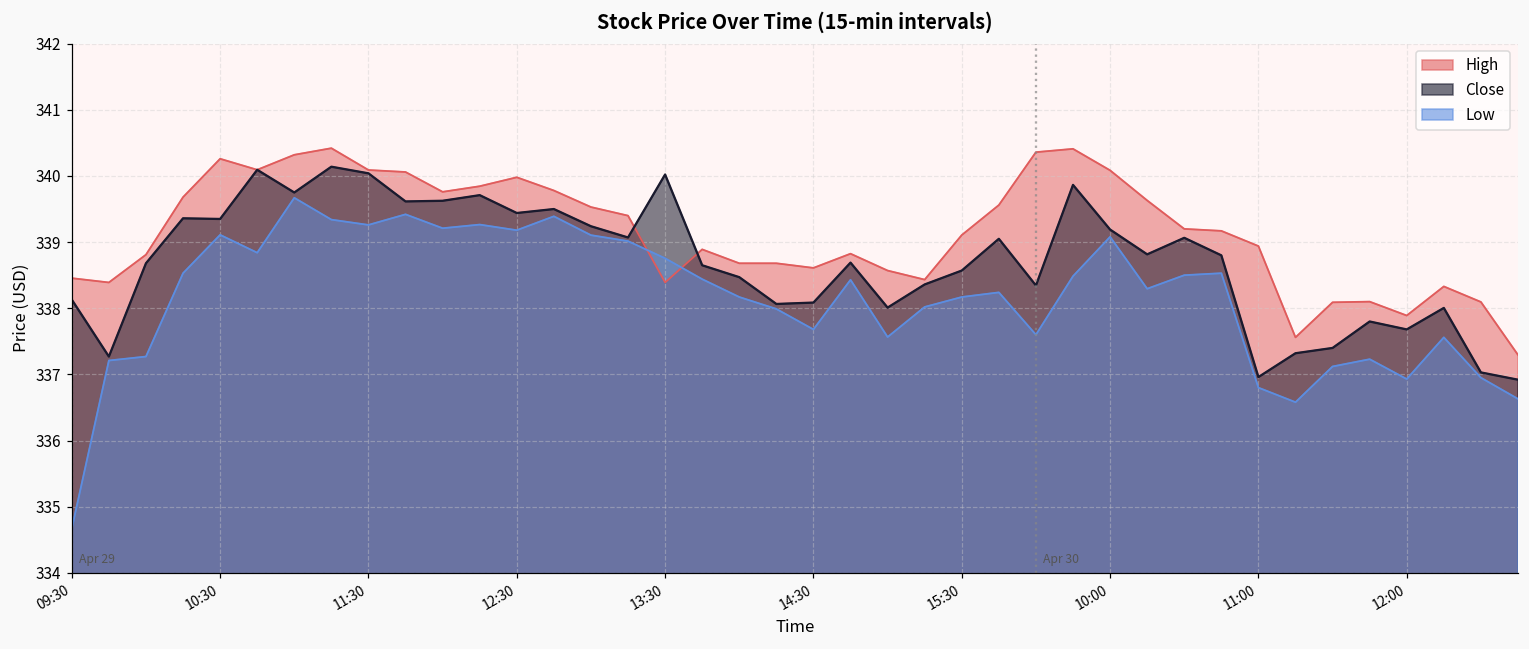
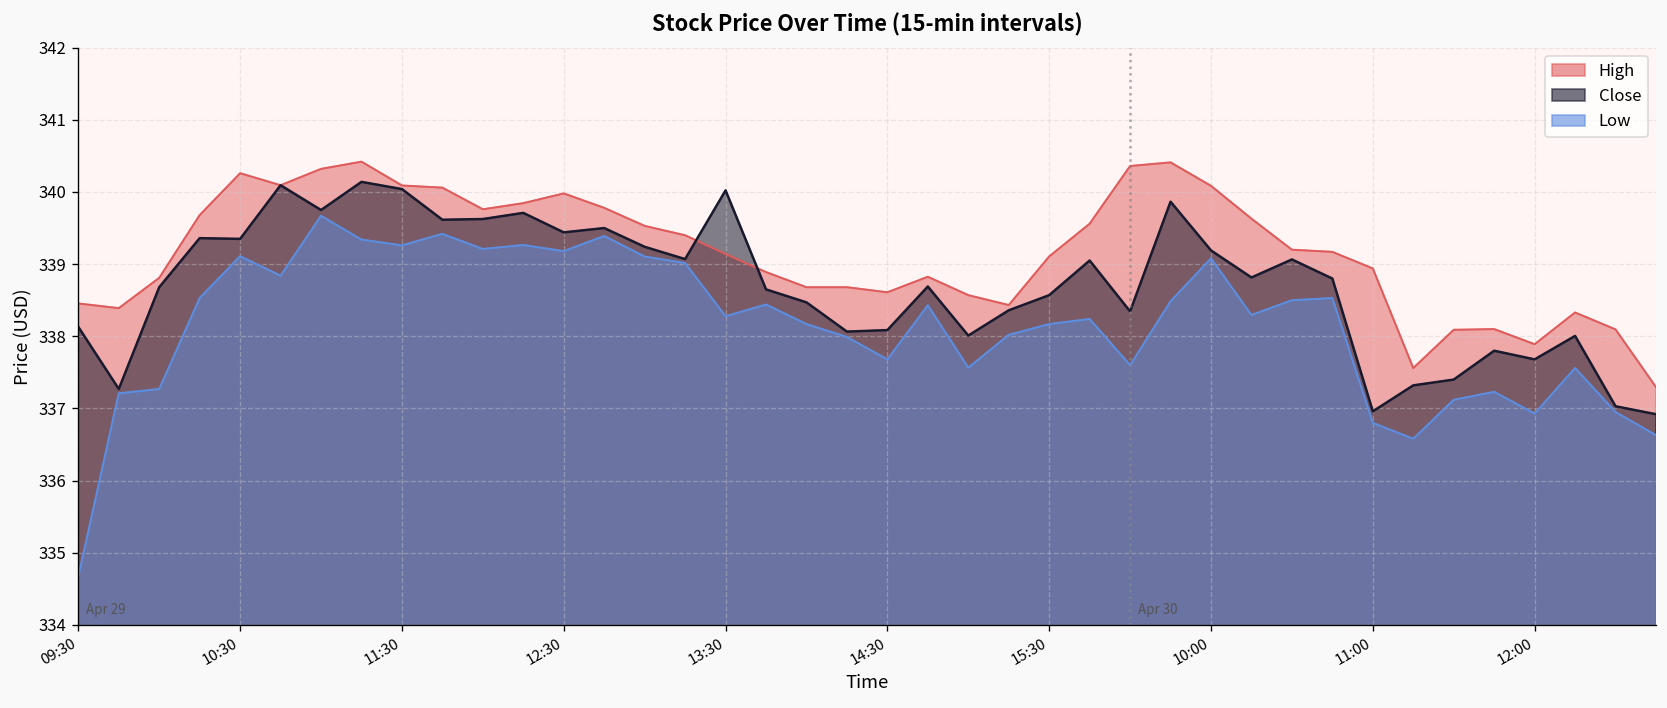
  {
    "High": {
-     "13:30": 338.4,
+     "13:30": 339.1,
      "14:30": 338.6,
      "15:30": 339.1
    },
    "Close": {
      "13:30": 340.0,
      "14:30": 338.1,
      "15:30": 338.6
    },
    "Low": {
-     "13:30": 338.8,
+     "13:30": 338.3,
      "14:30": 337.7,
      "15:30": 338.2
    }
  }
